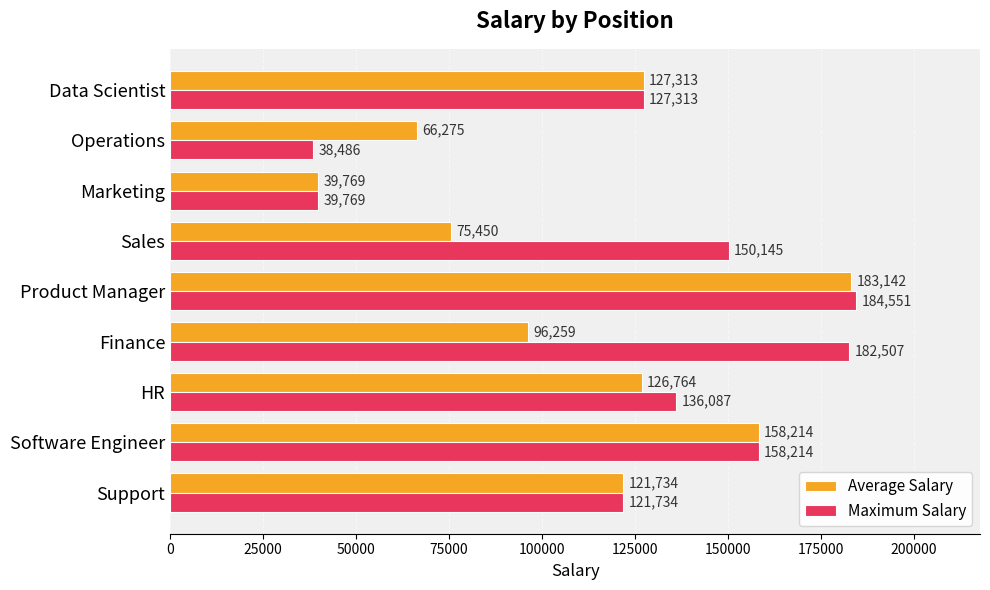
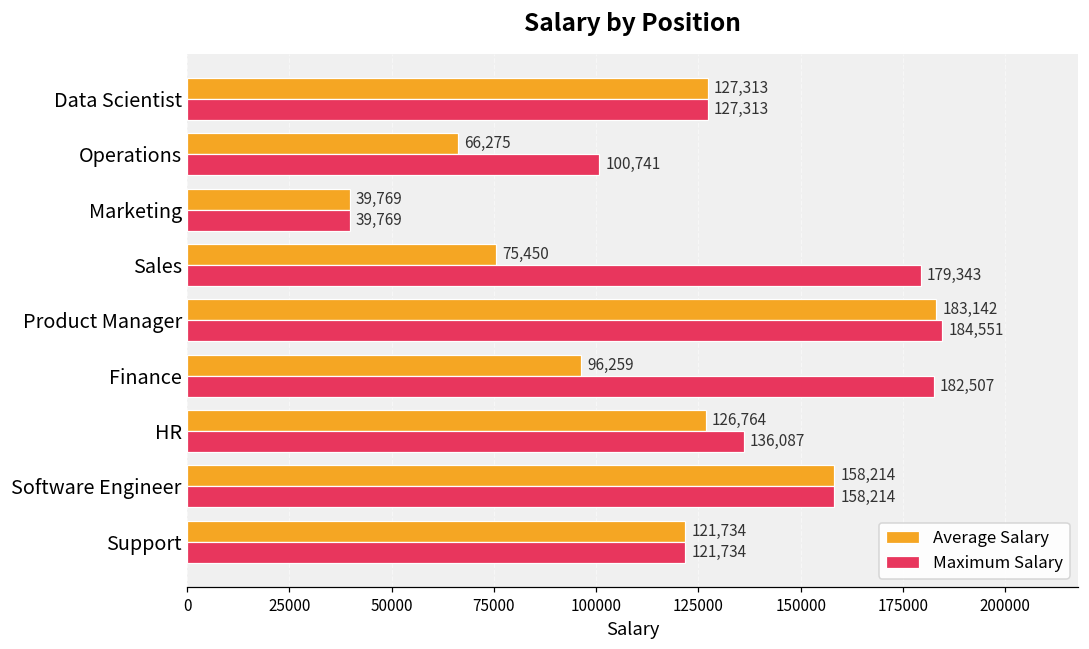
  {
    "Average Salary": {
      "Data Scientist": "127,313",
      "Operations": "66,275",
      "Marketing": "39,769",
      "Sales": "75,450",
      "Product Manager": "183,142",
      "Finance": "96,259",
      "HR": "126,764",
      "Software Engineer": "158,214",
      "Support": "121,734"
    },
    "Maximum Salary": {
      "Data Scientist": "127,313",
-     "Operations": "38,486",
+     "Operations": "100,741",
      "Marketing": "39,769",
-     "Sales": "150,145",
+     "Sales": "179,343",
      "Product Manager": "184,551",
      "Finance": "182,507",
      "HR": "136,087",
      "Software Engineer": "158,214",
      "Support": "121,734"
    }
  }
